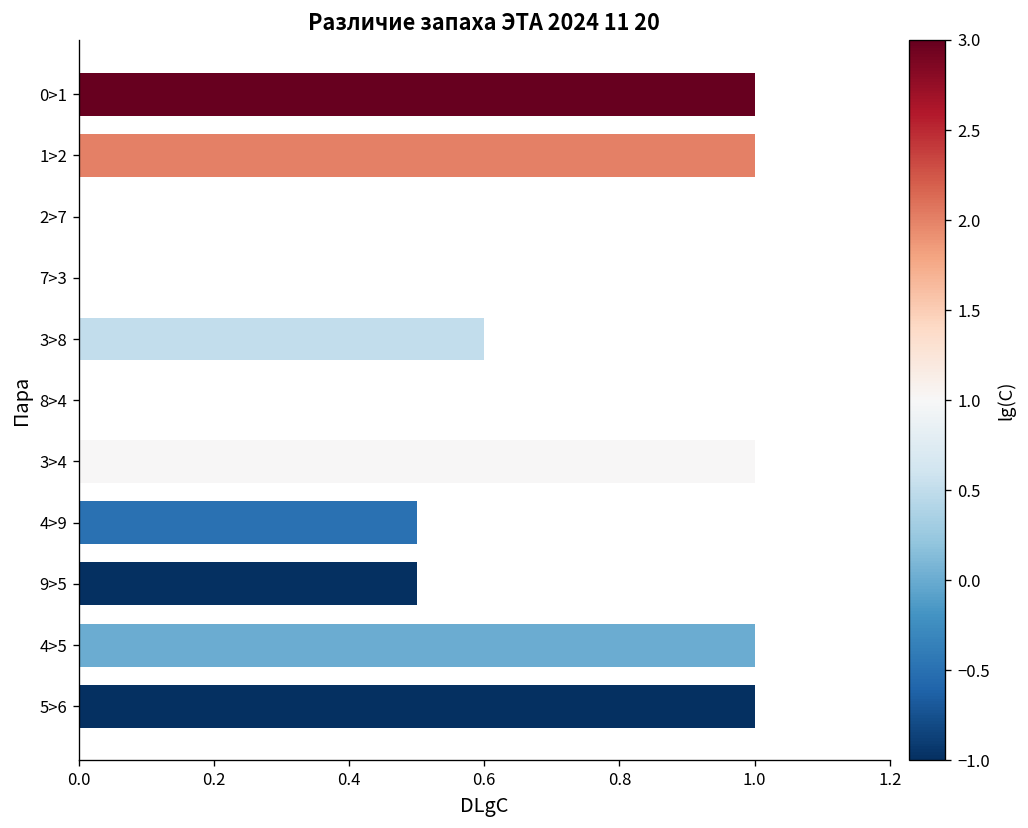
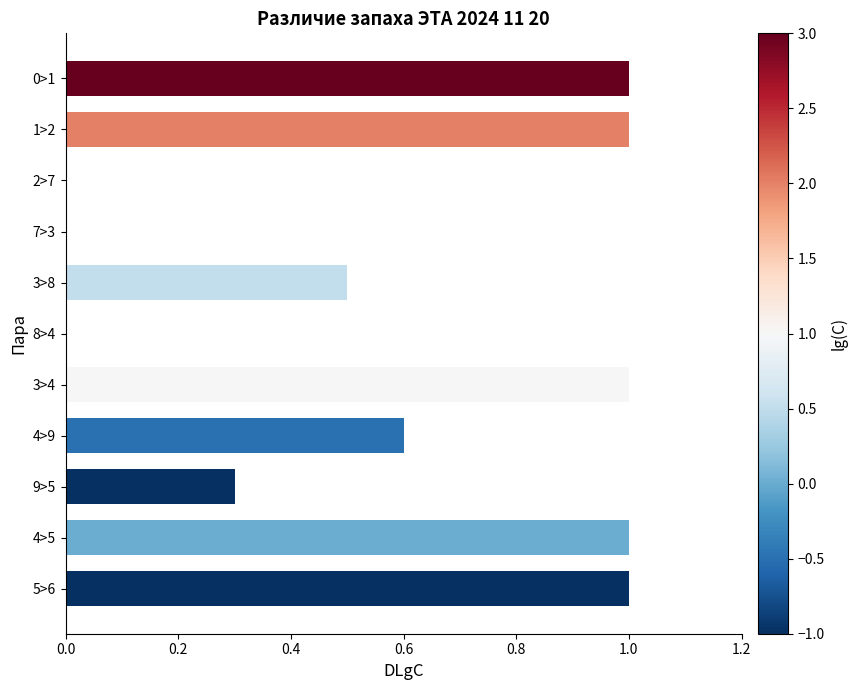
  {
    "0>1": 1.0,
    "1>2": 1.0,
    "2>7": 0.0,
    "7>3": 0.0,
-   "3>8": 0.6,
+   "3>8": 0.5,
    "8>4": 0.0,
    "3>4": 1.0,
-   "4>9": 0.5,
-   "9>5": 0.5,
+   "4>9": 0.6,
+   "9>5": 0.3,
    "4>5": 1.0,
    "5>6": 1.0
  }
